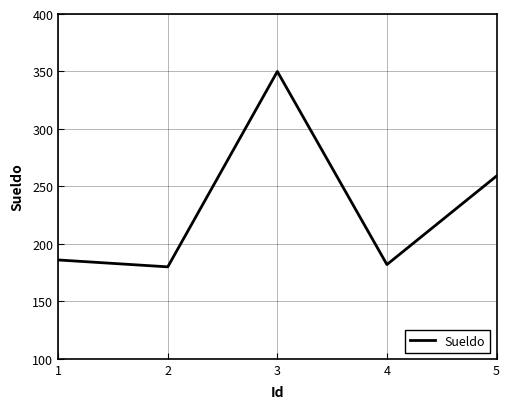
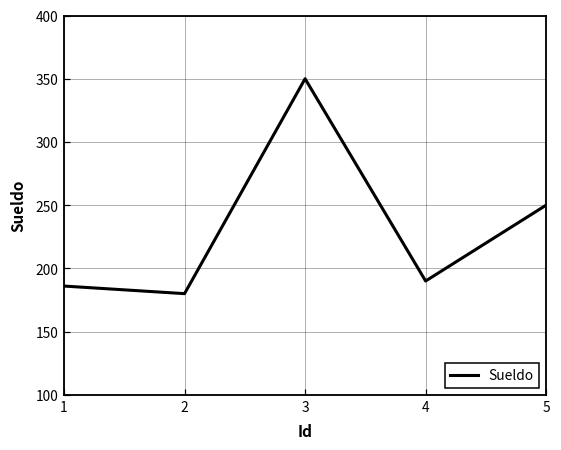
  {
    "1": 186,
    "2": 180,
    "3": 350,
-   "4": 182,
-   "5": 259
+   "4": 190,
+   "5": 250
  }
